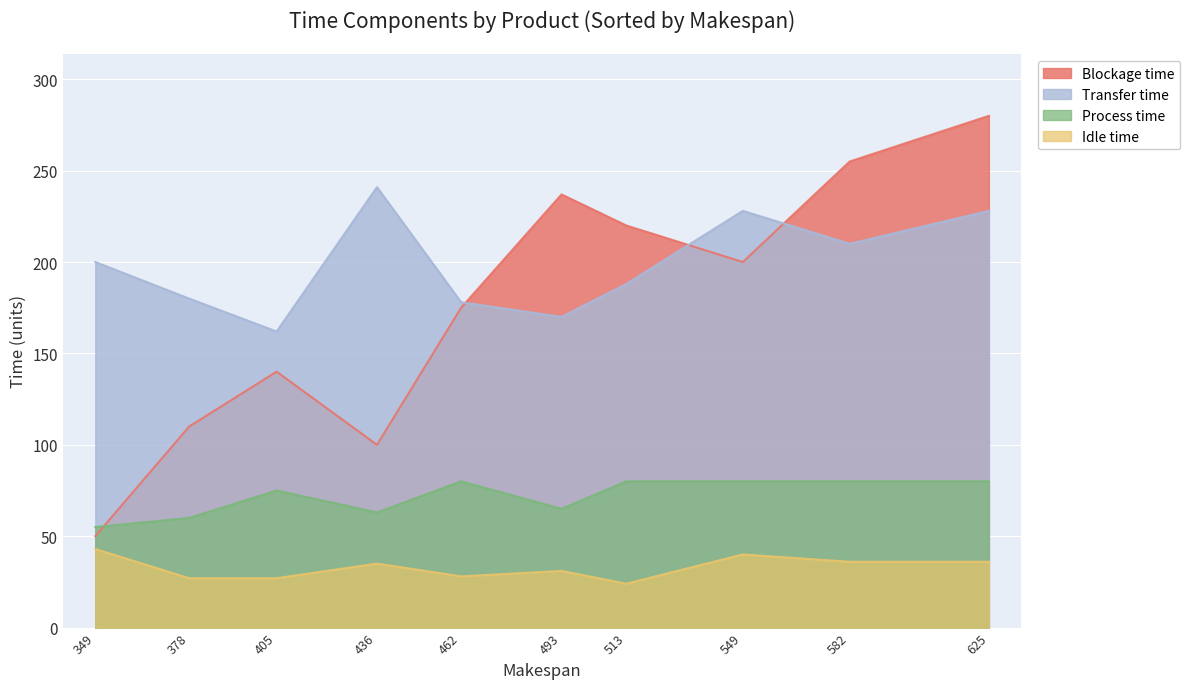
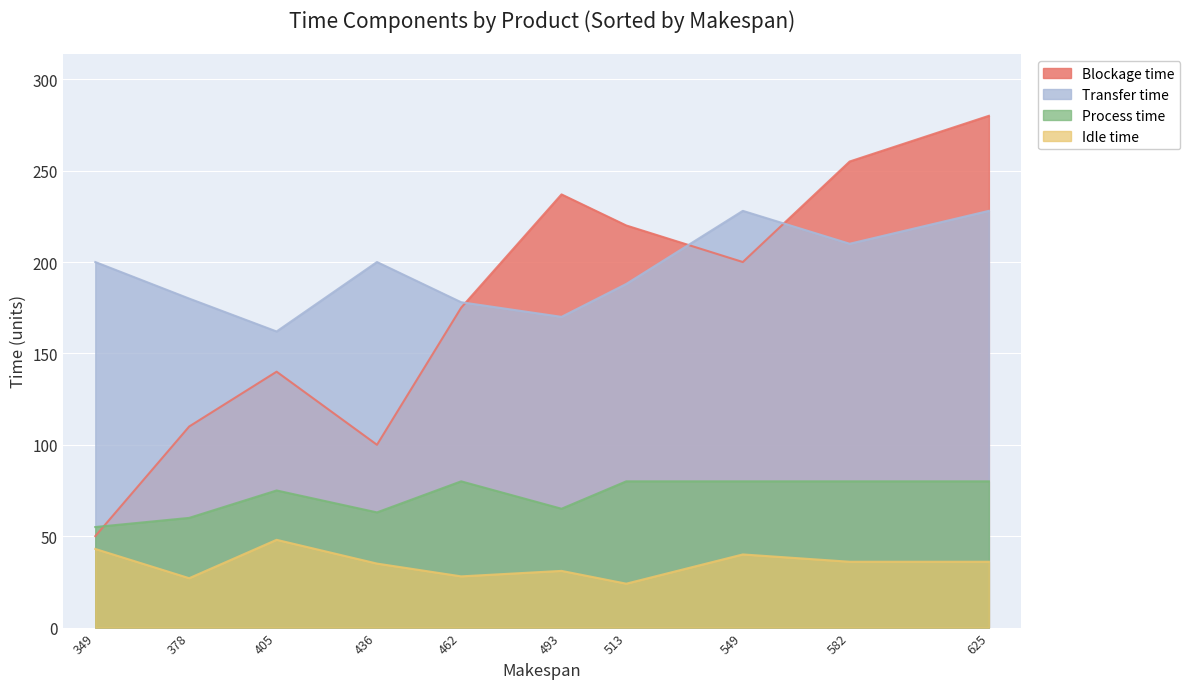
  {
    "Blockage time": {
      "349": 50,
      "378": 110,
      "405": 140,
      "436": 100,
      "462": 175,
      "493": 237,
      "513": 220,
      "549": 200,
      "582": 255,
      "625": 280
    },
    "Transfer time": {
      "349": 200,
      "378": 180,
      "405": 162,
-     "436": 241,
+     "436": 200,
      "462": 178,
      "493": 170,
      "513": 188,
      "549": 228,
      "582": 210,
      "625": 228
    },
    "Process time": {
      "349": 55,
      "378": 60,
      "405": 75,
      "436": 63,
      "462": 80,
      "493": 65,
      "513": 80,
      "549": 80,
      "582": 80,
      "625": 80
    },
    "Idle time": {
      "349": 43,
      "378": 27,
-     "405": 27,
+     "405": 48,
      "436": 35,
      "462": 28,
      "493": 31,
      "513": 24,
      "549": 40,
      "582": 36,
      "625": 36
    }
  }
